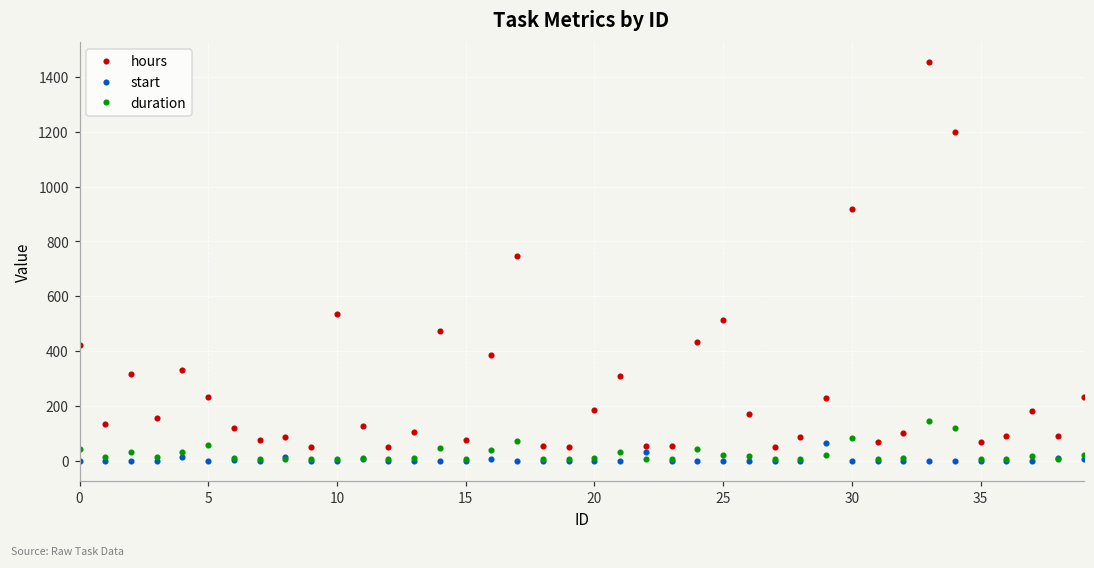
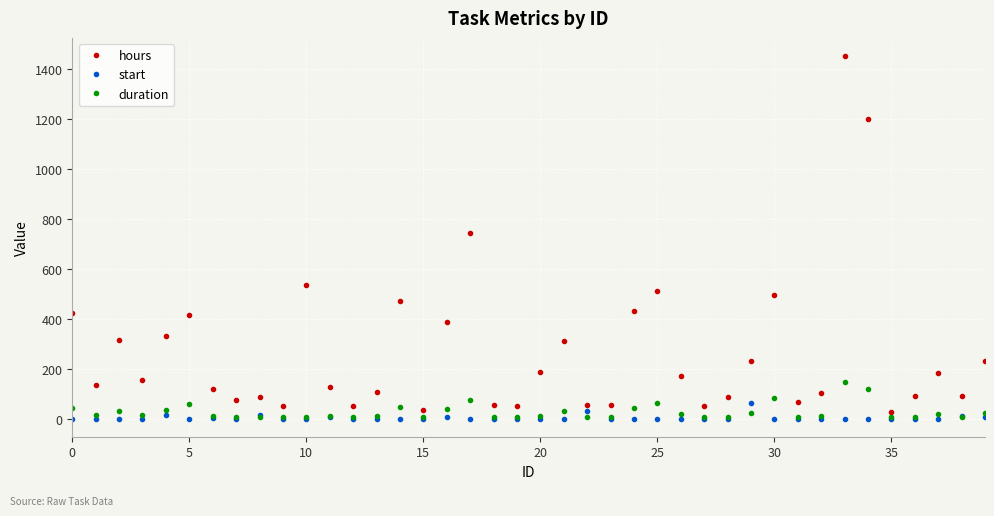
  {
    "hours": {
      "0": 420,
-     "5": 230,
+     "5": 420,
      "10": 540,
-     "15": 80,
+     "15": 30,
      "20": 190,
      "25": 510,
-     "30": 920,
-     "35": 70
+     "30": 500,
+     "35": 30
    },
    "start": {
      "0": 0,
      "5": 0,
      "25": 0,
      "30": 0
    },
    "duration": {
      "0": 40,
      "5": 60,
-     "25": 20,
+     "25": 60,
      "30": 80
    }
  }
